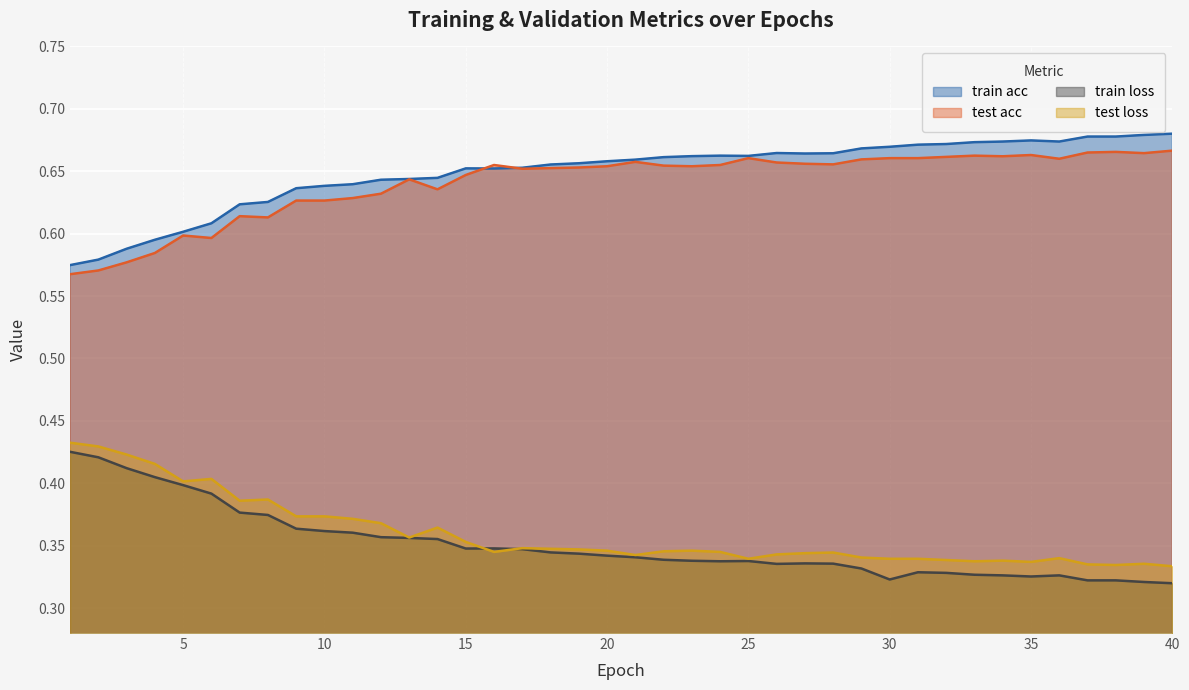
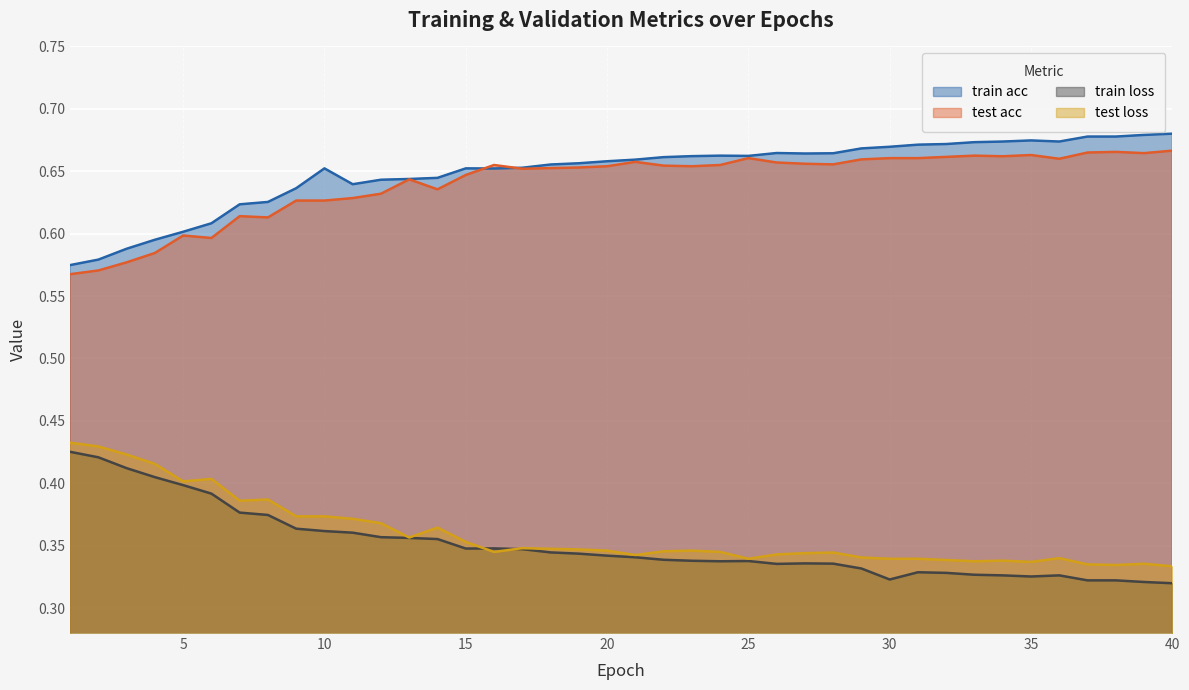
  {
    "train acc": {
      "5": 0.602,
-     "10": 0.638,
+     "10": 0.652,
      "15": 0.652,
      "20": 0.658,
      "30": 0.670,
      "35": 0.675,
      "40": 0.680
    },
    "train loss": {
      "5": 0.399,
      "10": 0.362,
      "15": 0.348,
      "20": 0.342,
      "30": 0.323,
      "35": 0.325,
      "40": 0.320
    }
  }
